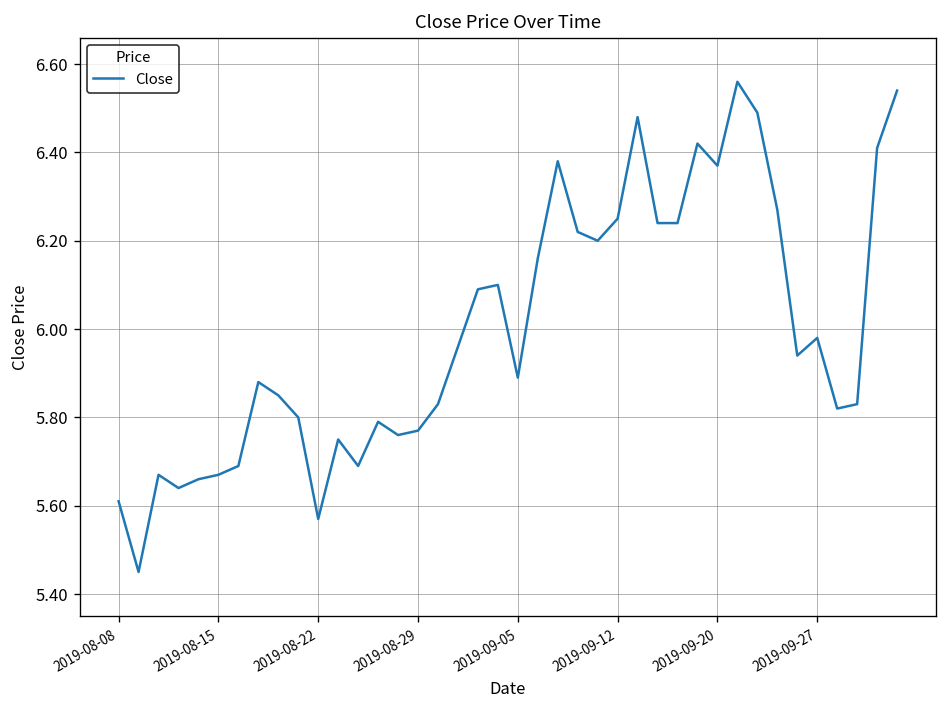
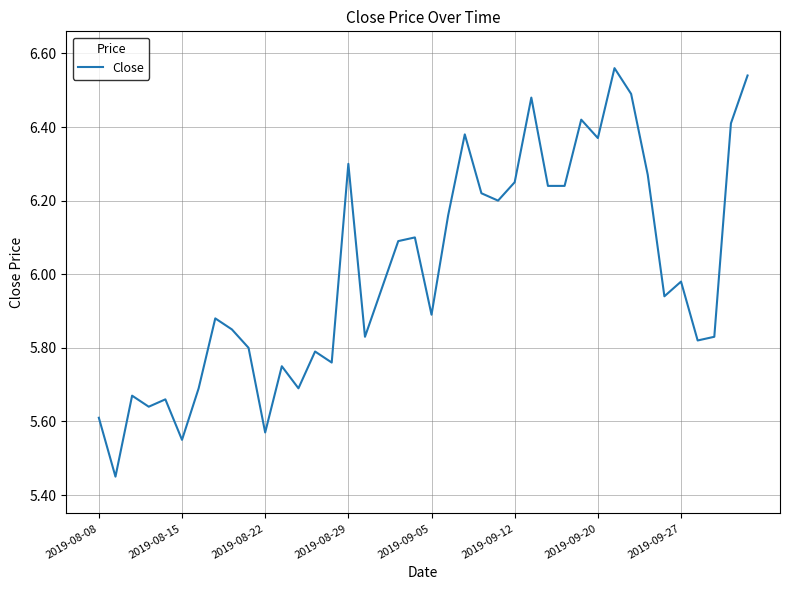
  {
    "2019-08-08": 5.61,
-   "2019-08-15": 5.67,
+   "2019-08-15": 5.55,
    "2019-08-22": 5.57,
-   "2019-08-29": 5.77,
+   "2019-08-29": 6.30,
    "2019-09-05": 5.89,
    "2019-09-12": 6.25,
    "2019-09-20": 6.37,
    "2019-09-27": 5.98
  }
